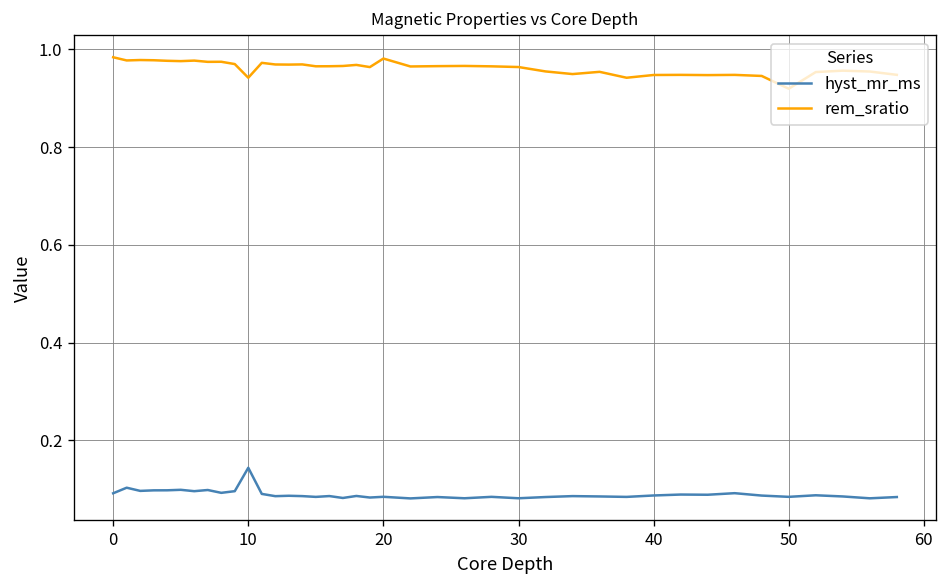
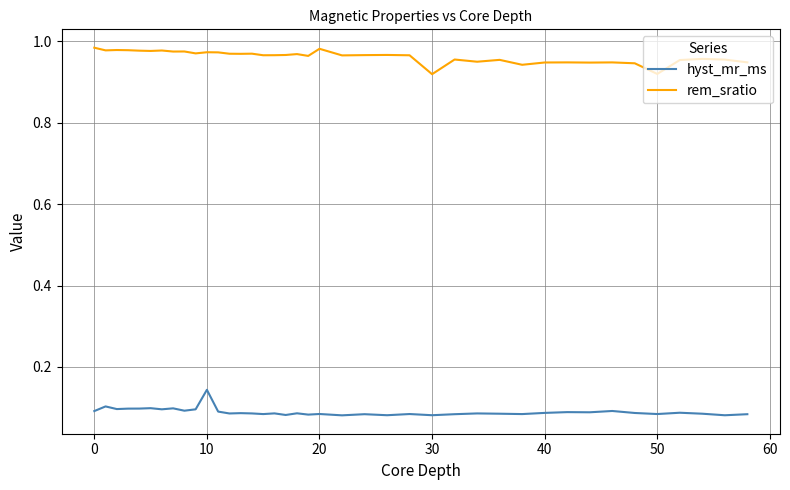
  {
    "hyst_mr_ms": {
      "0": 0.09,
      "10": 0.14,
      "20": 0.08,
      "30": 0.08,
      "40": 0.09,
      "50": 0.08
    },
    "rem_sratio": {
      "0": 0.98,
-     "10": 0.94,
+     "10": 0.97,
      "20": 0.98,
-     "30": 0.96,
+     "30": 0.92,
      "40": 0.95
    }
  }
